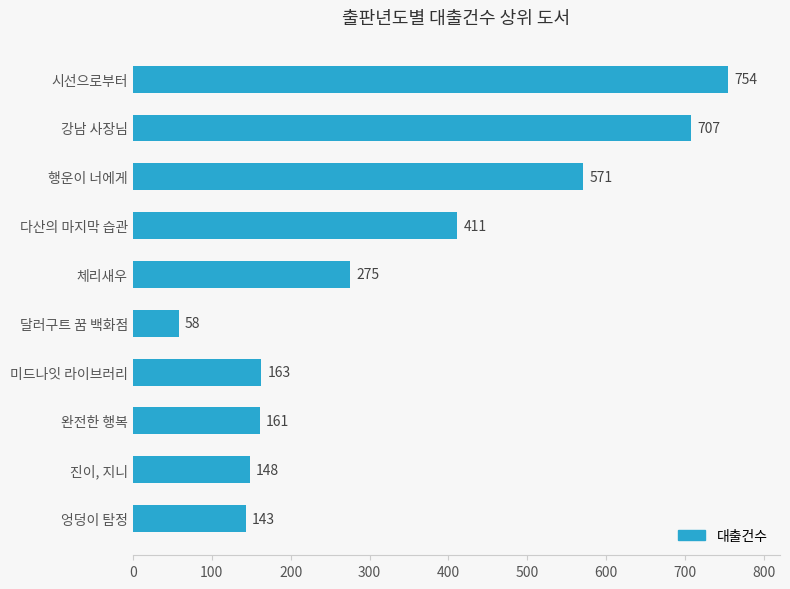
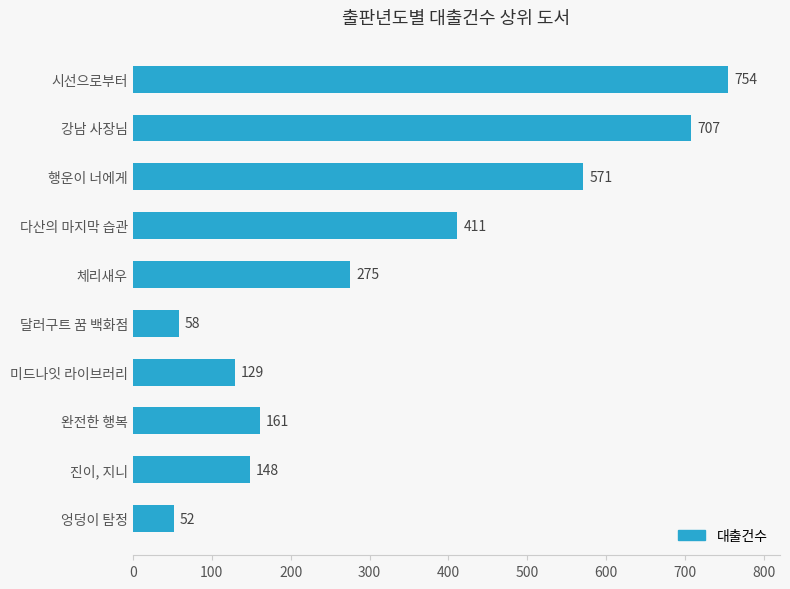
  {
    "시선으로부터": 754,
    "강남 사장님": 707,
    "행운이 너에게": 571,
    "다산의 마지막 습관": 411,
    "체리새우": 275,
    "달러구트 꿈 백화점": 58,
-   "미드나잇 라이브러리": 163,
+   "미드나잇 라이브러리": 129,
    "완전한 행복": 161,
    "진이, 지니": 148,
-   "엉덩이 탐정": 143
+   "엉덩이 탐정": 52
  }
